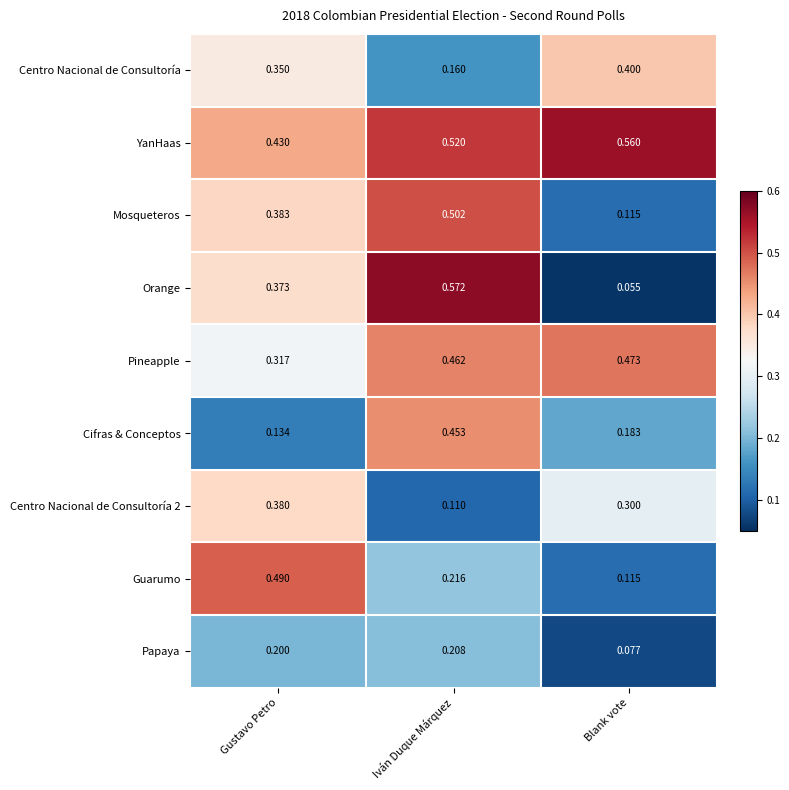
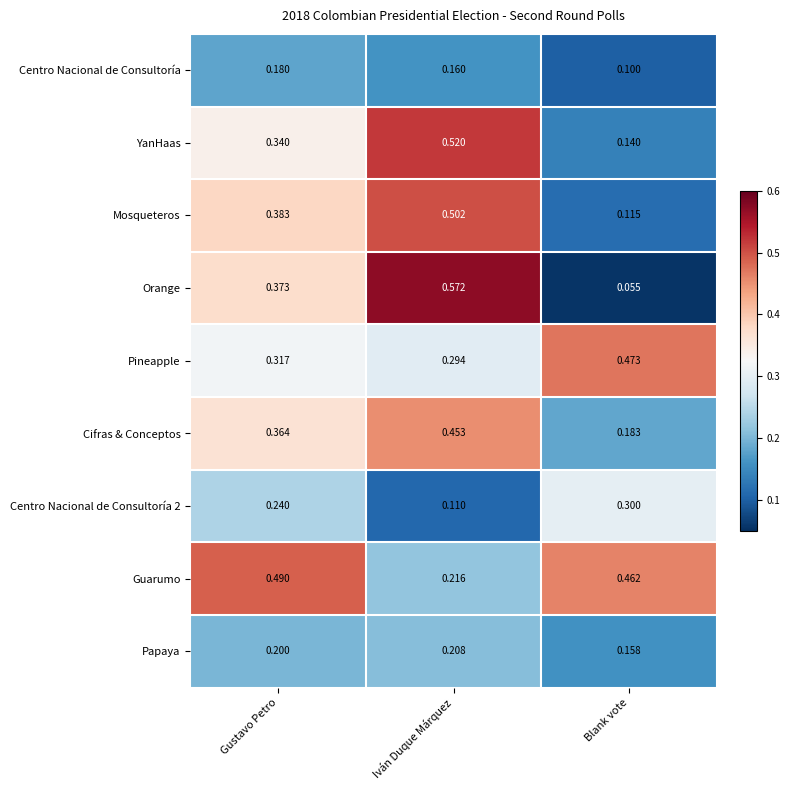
  {
    "Centro Nacional de Consultoría": {
-     "Gustavo Petro": 0.350,
+     "Gustavo Petro": 0.180,
      "Iván Duque Márquez": 0.160,
-     "Blank vote": 0.400
+     "Blank vote": 0.100
    },
    "YanHaas": {
-     "Gustavo Petro": 0.430,
+     "Gustavo Petro": 0.340,
      "Iván Duque Márquez": 0.520,
-     "Blank vote": 0.560
+     "Blank vote": 0.140
    },
    "Mosqueteros": {
      "Gustavo Petro": 0.383,
      "Iván Duque Márquez": 0.502,
      "Blank vote": 0.115
    },
    "Orange": {
      "Gustavo Petro": 0.373,
      "Iván Duque Márquez": 0.572,
      "Blank vote": 0.055
    },
    "Pineapple": {
      "Gustavo Petro": 0.317,
-     "Iván Duque Márquez": 0.462,
+     "Iván Duque Márquez": 0.294,
      "Blank vote": 0.473
    },
    "Cifras & Conceptos": {
-     "Gustavo Petro": 0.134,
+     "Gustavo Petro": 0.364,
      "Iván Duque Márquez": 0.453,
      "Blank vote": 0.183
    },
    "Centro Nacional de Consultoría 2": {
-     "Gustavo Petro": 0.380,
+     "Gustavo Petro": 0.240,
      "Iván Duque Márquez": 0.110,
      "Blank vote": 0.300
    },
    "Guarumo": {
      "Gustavo Petro": 0.490,
      "Iván Duque Márquez": 0.216,
-     "Blank vote": 0.115
+     "Blank vote": 0.462
    },
    "Papaya": {
      "Gustavo Petro": 0.200,
      "Iván Duque Márquez": 0.208,
-     "Blank vote": 0.077
+     "Blank vote": 0.158
    }
  }
